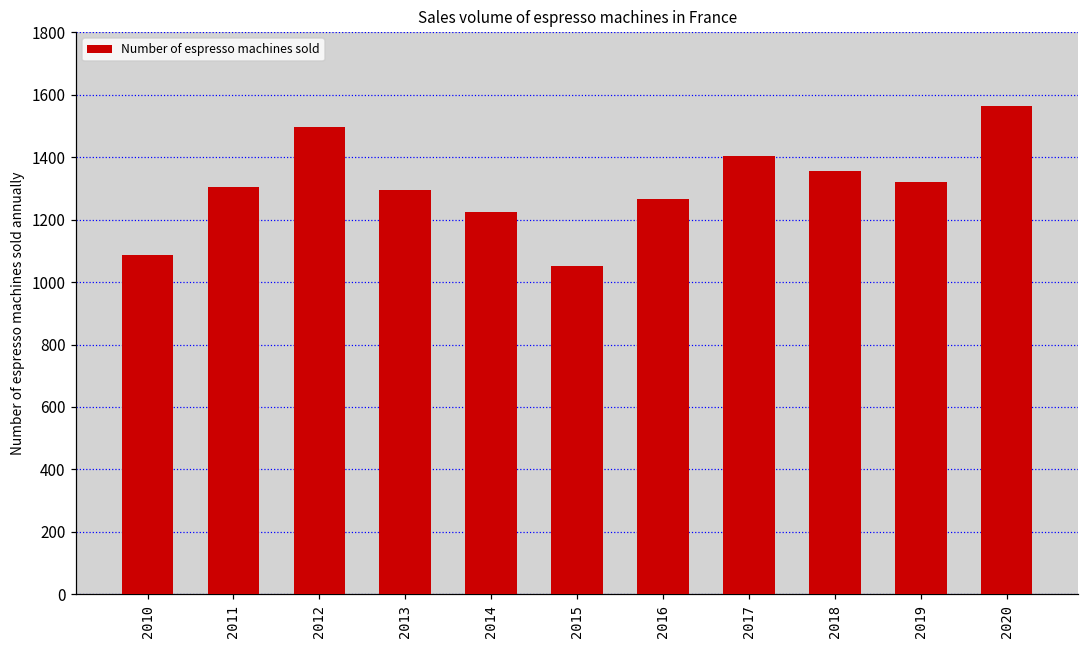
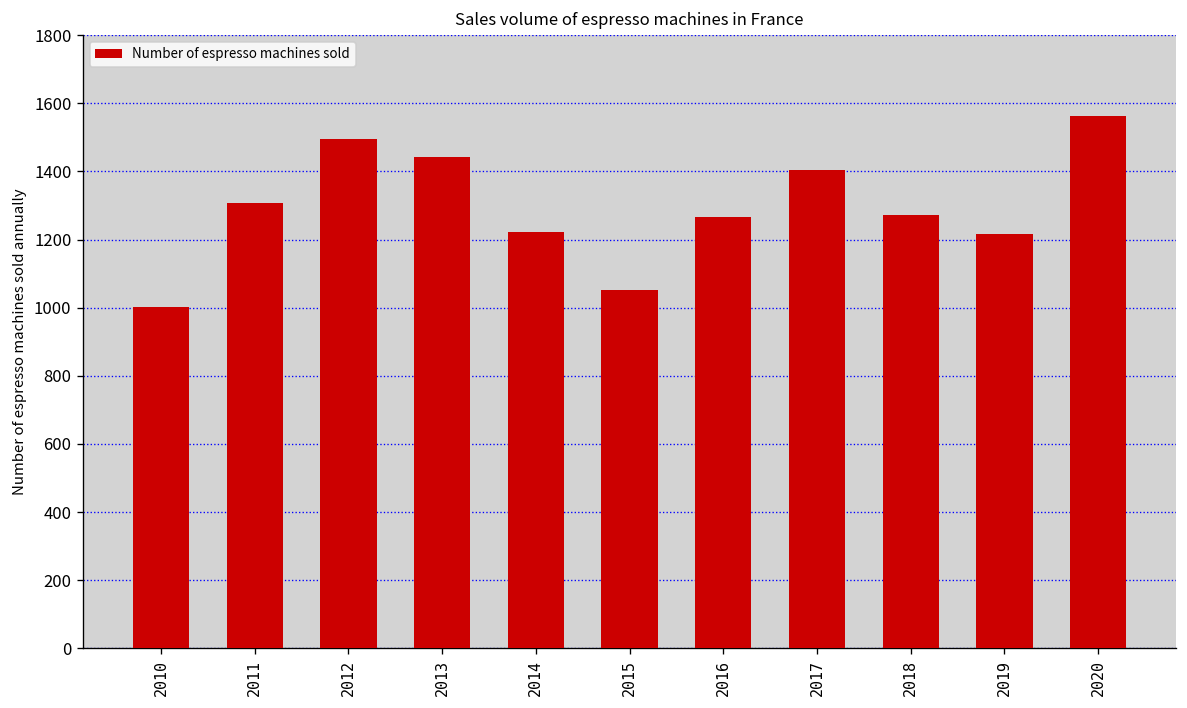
  {
-   "2010": 1090,
+   "2010": 1000,
    "2011": 1310,
    "2012": 1500,
-   "2013": 1300,
+   "2013": 1440,
    "2014": 1220,
    "2015": 1050,
    "2016": 1270,
    "2017": 1400,
-   "2018": 1360,
-   "2019": 1320,
+   "2018": 1270,
+   "2019": 1220,
    "2020": 1560
  }
